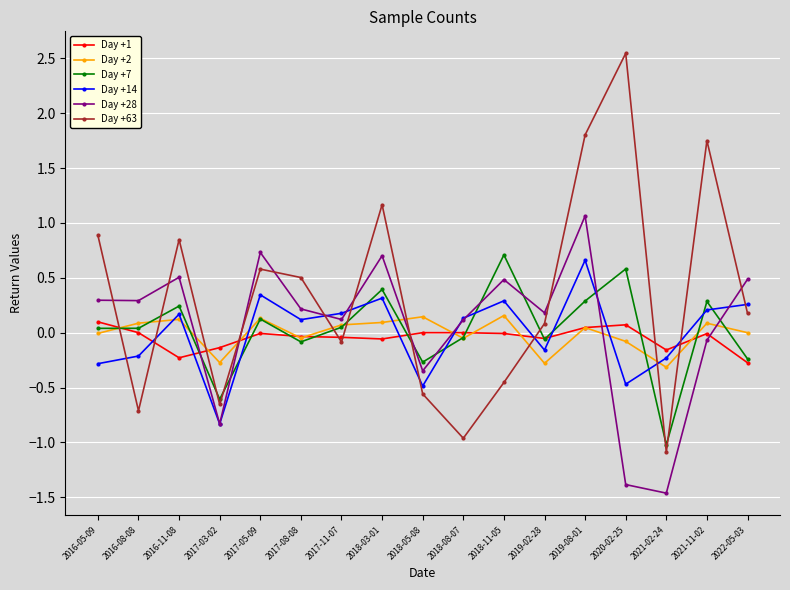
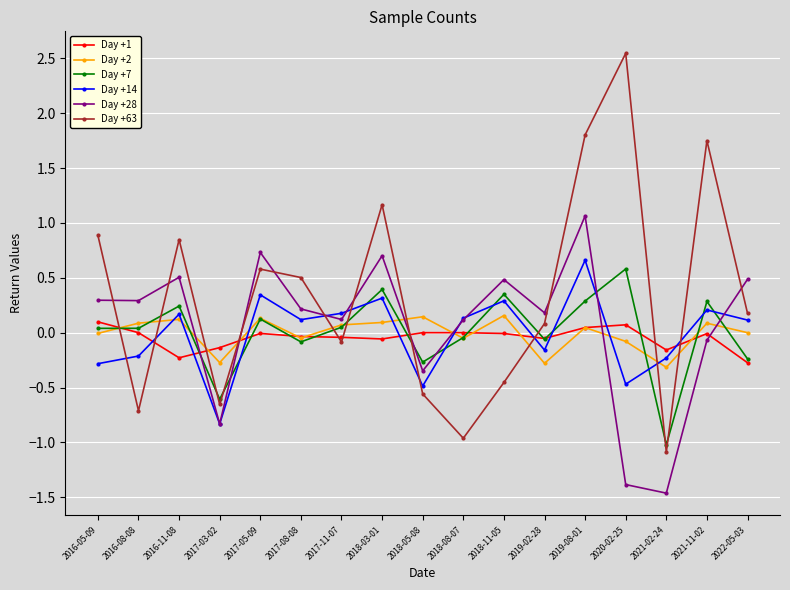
  {
    "Day +1": {
      "2016-05-09": 0.10,
      "2016-08-08": 0.00,
      "2016-11-08": -0.23,
      "2017-03-02": -0.14,
      "2017-05-09": -0.01,
      "2017-11-07": -0.04,
      "2018-03-01": -0.06,
      "2018-05-08": 0.00,
      "2018-08-07": 0.00,
      "2018-11-05": -0.01,
      "2020-02-25": 0.07,
      "2021-02-24": -0.16,
      "2021-11-02": -0.01,
      "2022-05-03": -0.27
    },
    "Day +2": {
      "2016-05-09": -0.01,
      "2016-08-08": 0.09,
      "2016-11-08": 0.12,
      "2017-03-02": -0.27,
      "2018-03-01": 0.09,
      "2018-05-08": 0.15,
      "2018-11-05": 0.16,
      "2019-02-28": -0.28,
      "2020-02-25": -0.08,
      "2021-02-24": -0.32,
      "2021-11-02": 0.09,
      "2022-05-03": 0.00
    },
    "Day +7": {
      "2016-05-09": 0.04,
      "2016-08-08": 0.04,
      "2016-11-08": 0.24,
      "2017-03-02": -0.61,
      "2017-08-08": -0.08,
      "2018-03-01": 0.39,
      "2018-05-08": -0.27,
-     "2018-11-05": 0.71,
+     "2018-11-05": 0.35,
      "2019-08-01": 0.29,
      "2020-02-25": 0.58,
      "2021-02-24": -1.02,
      "2021-11-02": 0.28,
      "2022-05-03": -0.24
    },
    "Day +14": {
      "2016-05-09": -0.28,
      "2016-08-08": -0.21,
      "2016-11-08": 0.17,
      "2017-05-09": 0.34,
      "2017-08-08": 0.12,
      "2017-11-07": 0.18,
      "2018-03-01": 0.31,
      "2018-05-08": -0.49,
      "2018-11-05": 0.29,
      "2019-02-28": -0.16,
      "2019-08-01": 0.66,
      "2020-02-25": -0.47,
      "2021-02-24": -0.23,
      "2021-11-02": 0.21,
-     "2022-05-03": 0.26
+     "2022-05-03": 0.11
    },
    "Day +28": {
      "2016-05-09": 0.30,
      "2016-08-08": 0.29,
      "2016-11-08": 0.50,
      "2017-05-09": 0.73,
      "2017-08-08": 0.22,
      "2017-11-07": 0.12,
      "2018-03-01": 0.70,
      "2018-05-08": -0.35,
      "2018-11-05": 0.48,
      "2019-02-28": 0.18,
      "2019-08-01": 1.06,
      "2020-02-25": -1.38,
      "2021-02-24": -1.46,
      "2021-11-02": -0.07,
      "2022-05-03": 0.49
    },
    "Day +63": {
      "2016-05-09": 0.89,
      "2016-08-08": -0.71,
      "2016-11-08": 0.85,
      "2017-03-02": -0.65,
      "2017-05-09": 0.58,
      "2017-08-08": 0.50,
      "2017-11-07": -0.08,
      "2018-03-01": 1.17,
      "2018-05-08": -0.56,
      "2018-08-07": -0.96,
      "2018-11-05": -0.45,
      "2019-02-28": 0.08,
      "2019-08-01": 1.80,
      "2020-02-25": 2.55,
      "2021-02-24": -1.09,
      "2021-11-02": 1.75,
      "2022-05-03": 0.18
    }
  }
